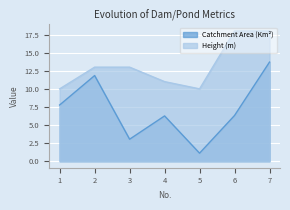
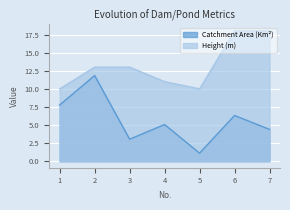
  {
    "Catchment Area (Km²)": {
      "1": 8,
      "2": 12,
      "3": 3,
-     "4": 6,
+     "4": 5,
      "5": 1,
      "6": 6,
-     "7": 14
+     "7": 4
    },
    "Height (m)": {
      "1": 10,
      "2": 13,
      "3": 13,
      "4": 11,
      "5": 10
    }
  }
